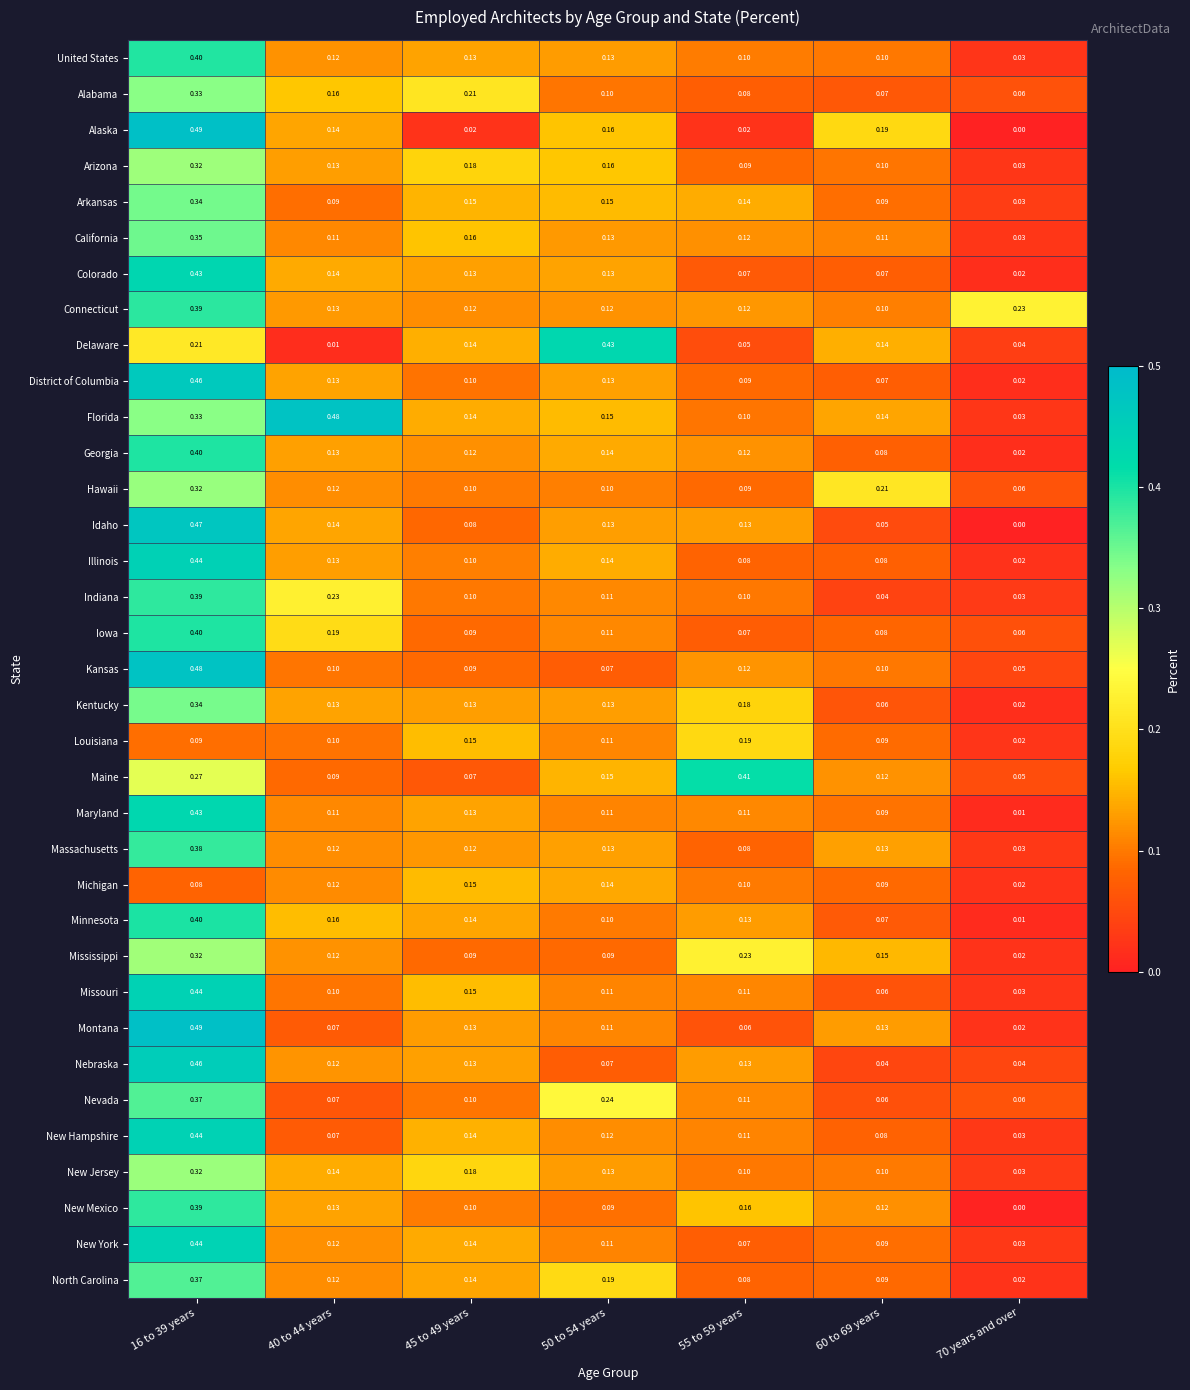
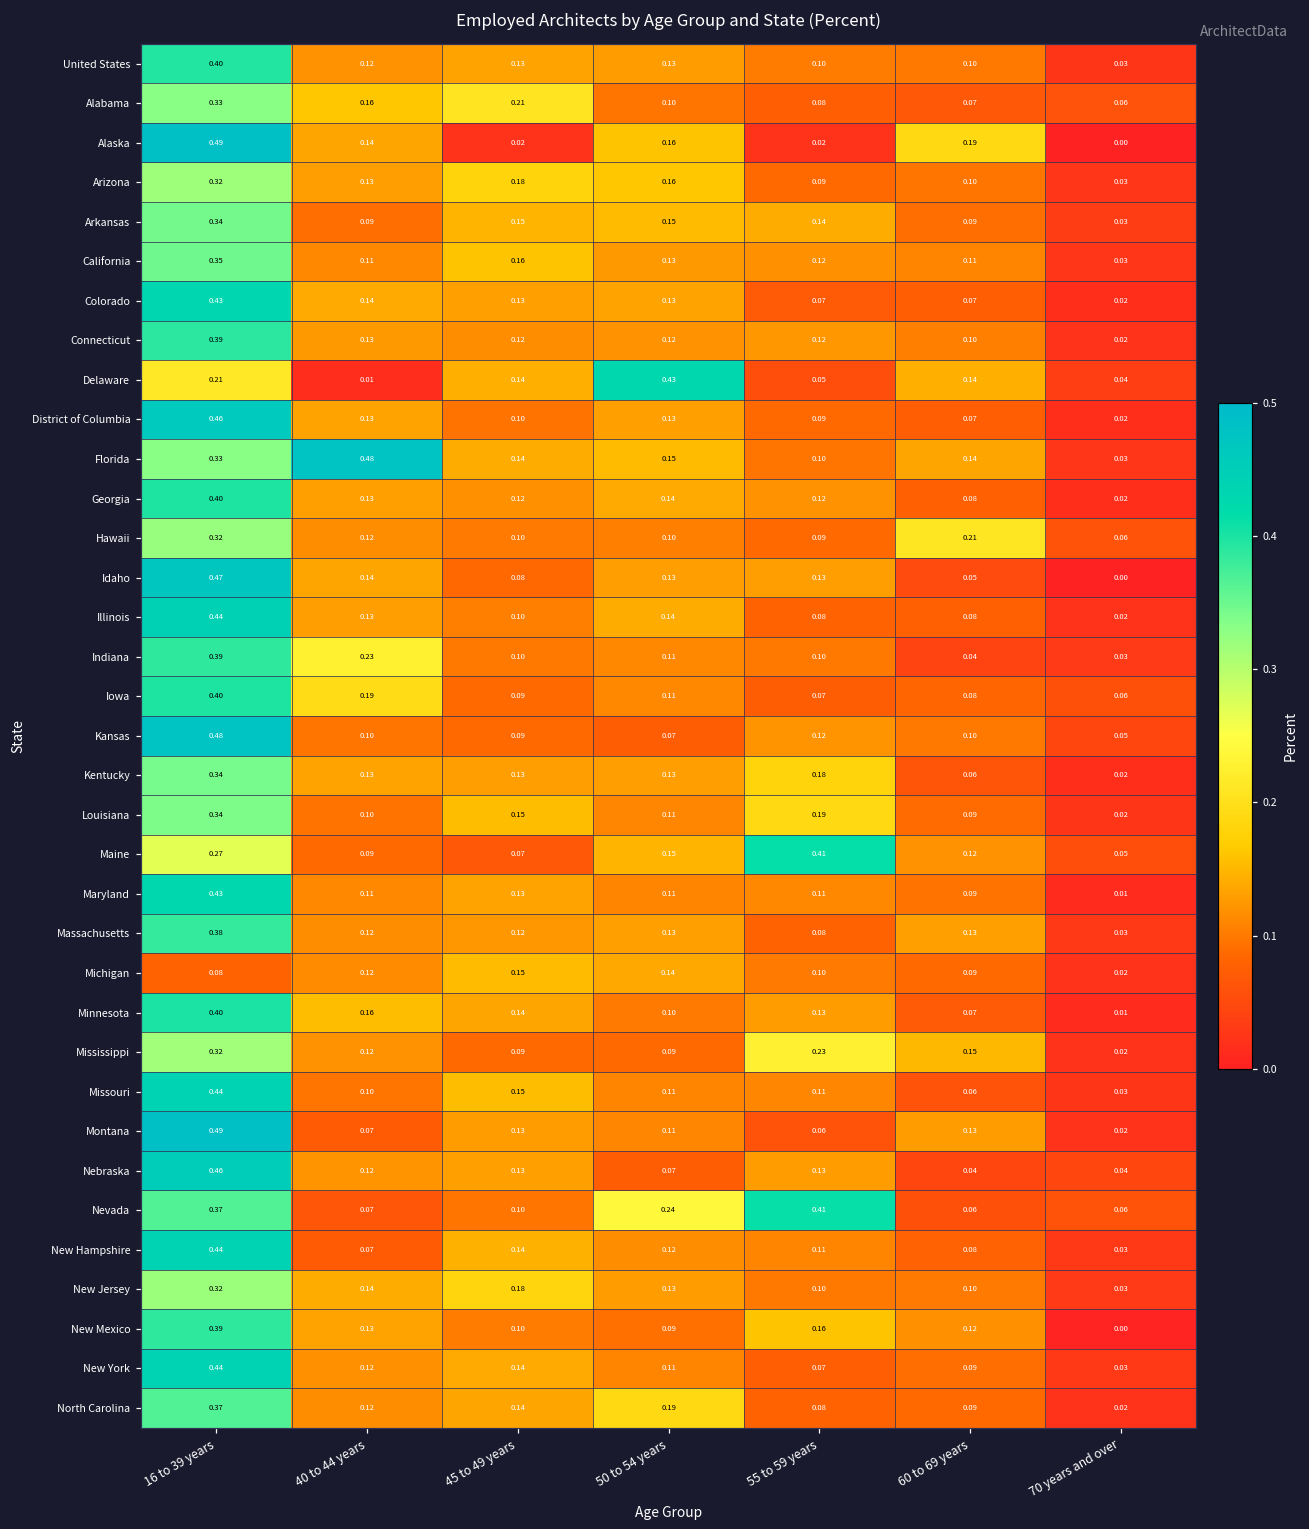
  {
    "Connecticut": {
      "16 to 39 years": 0.39,
      "40 to 44 years": 0.13,
      "45 to 49 years": 0.12,
      "50 to 54 years": 0.12,
      "55 to 59 years": 0.12,
      "60 to 69 years": 0.10,
-     "70 years and over": 0.23
+     "70 years and over": 0.02
    },
    "Louisiana": {
-     "16 to 39 years": 0.09,
+     "16 to 39 years": 0.34,
      "40 to 44 years": 0.10,
      "45 to 49 years": 0.15,
      "50 to 54 years": 0.11,
      "55 to 59 years": 0.19,
      "60 to 69 years": 0.09,
      "70 years and over": 0.02
    },
    "Nevada": {
      "16 to 39 years": 0.37,
      "40 to 44 years": 0.07,
      "45 to 49 years": 0.10,
      "50 to 54 years": 0.24,
-     "55 to 59 years": 0.11,
+     "55 to 59 years": 0.41,
      "60 to 69 years": 0.06,
      "70 years and over": 0.06
    }
  }
